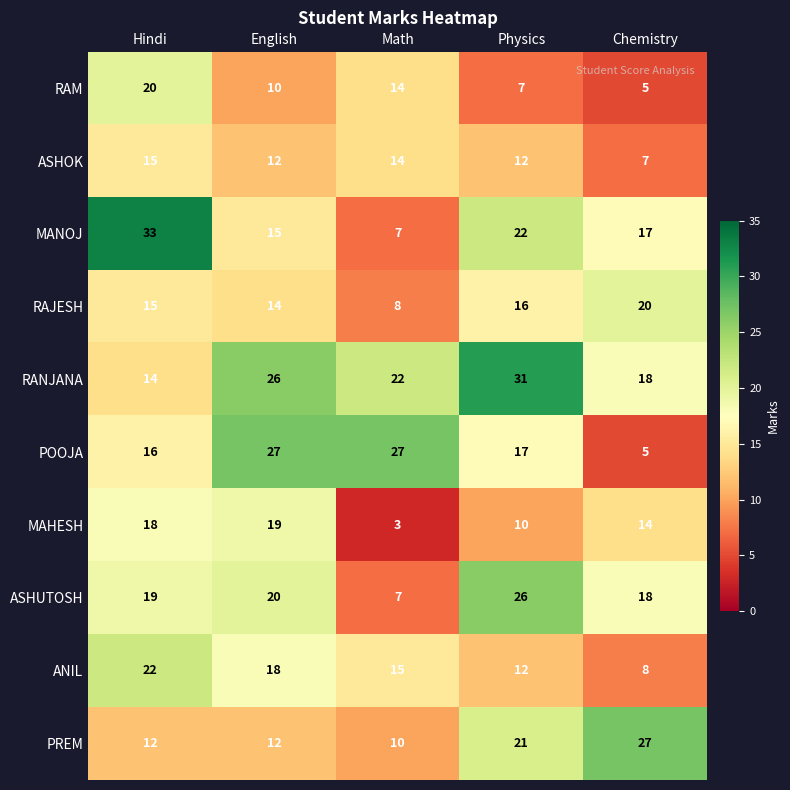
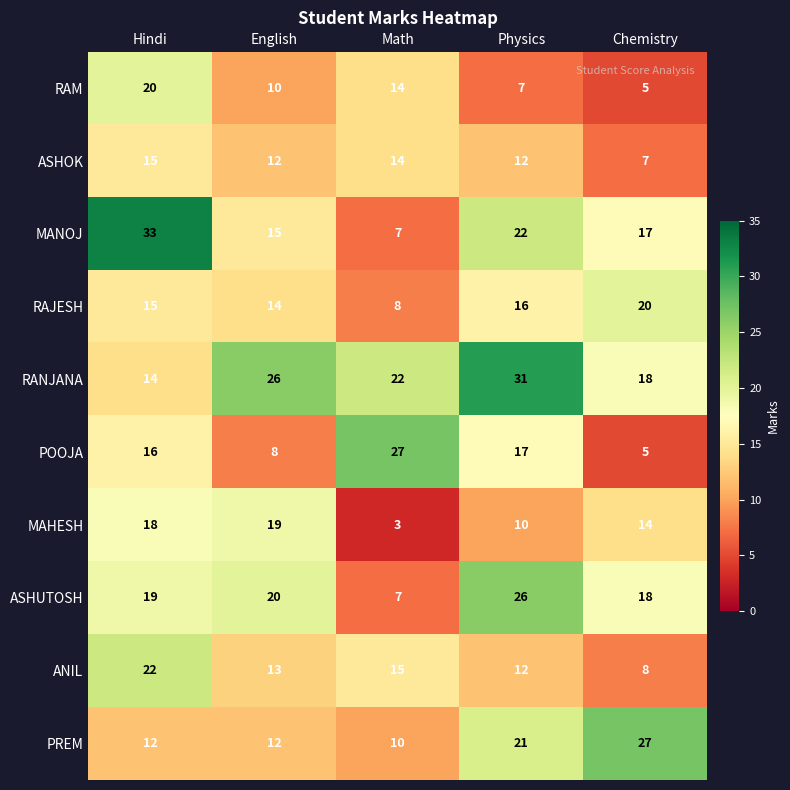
  {
    "RAM": {
      "Hindi": 20,
      "English": 10,
      "Math": 14,
      "Physics": 7
    },
    "ASHOK": {
      "Hindi": 15,
      "English": 12,
      "Math": 14,
      "Physics": 12,
      "Chemistry": 7
    },
    "MANOJ": {
      "Hindi": 33,
      "English": 15,
      "Math": 7,
      "Physics": 22,
      "Chemistry": 17
    },
    "RAJESH": {
      "Hindi": 15,
      "English": 14,
      "Math": 8,
      "Physics": 16,
      "Chemistry": 20
    },
    "RANJANA": {
      "Hindi": 14,
      "English": 26,
      "Math": 22,
      "Physics": 31,
      "Chemistry": 18
    },
    "POOJA": {
      "Hindi": 16,
-     "English": 27,
+     "English": 8,
      "Math": 27,
      "Physics": 17,
      "Chemistry": 5
    },
    "MAHESH": {
      "Hindi": 18,
      "English": 19,
      "Math": 3,
      "Physics": 10,
      "Chemistry": 14
    },
    "ASHUTOSH": {
      "Hindi": 19,
      "English": 20,
      "Math": 7,
      "Physics": 26,
      "Chemistry": 18
    },
    "ANIL": {
      "Hindi": 22,
-     "English": 18,
+     "English": 13,
      "Math": 15,
      "Physics": 12,
      "Chemistry": 8
    },
    "PREM": {
      "Hindi": 12,
      "English": 12,
      "Math": 10,
      "Physics": 21,
      "Chemistry": 27
    }
  }
